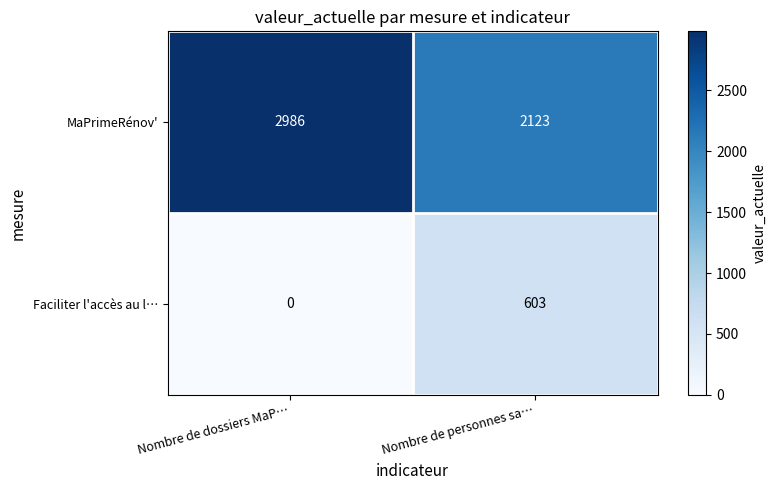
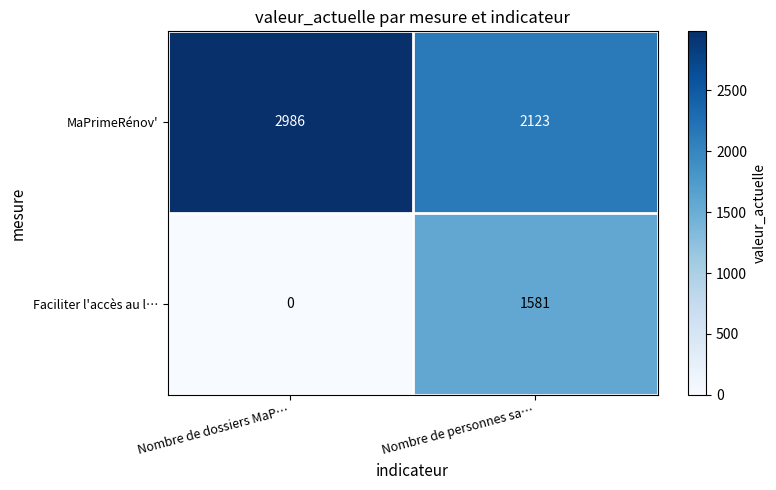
  {
    "MaPrimeRénov'": {
      "Nombre de dossiers MaP…": 2986,
      "Nombre de personnes sa…": 2123
    },
    "Faciliter l'accès au l…": {
      "Nombre de dossiers MaP…": 0,
-     "Nombre de personnes sa…": 603
+     "Nombre de personnes sa…": 1581
    }
  }
